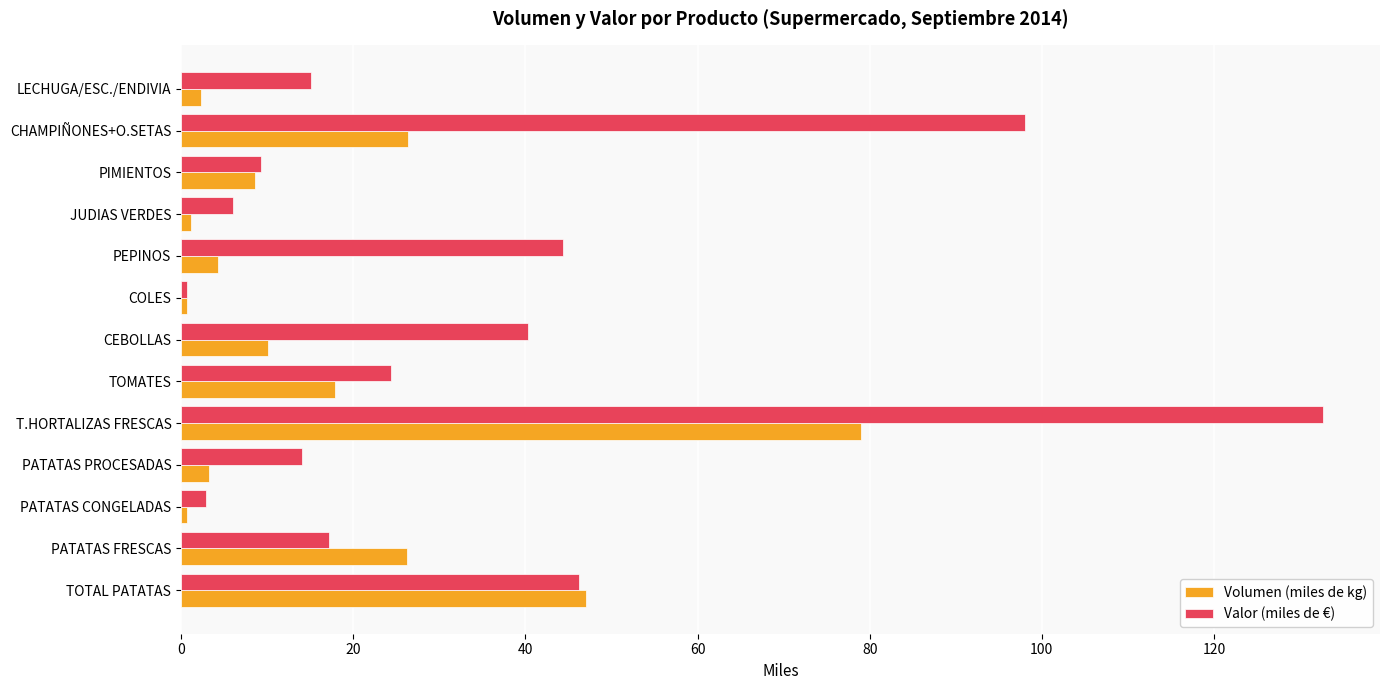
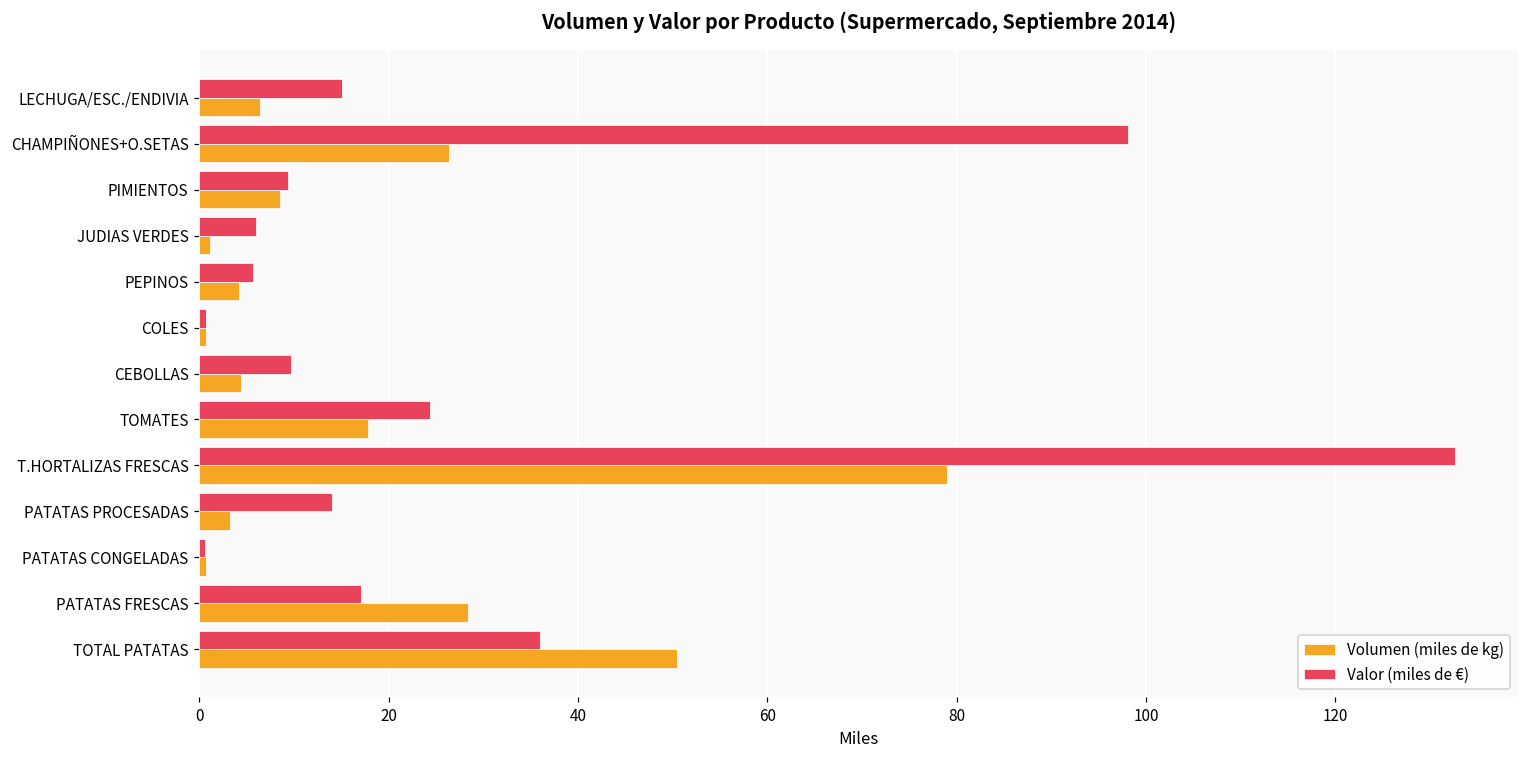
  {
    "Volumen (miles de kg)": {
-     "LECHUGA/ESC./ENDIVIA": 2,
+     "LECHUGA/ESC./ENDIVIA": 6,
      "CHAMPIÑONES+O.SETAS": 26,
      "PIMIENTOS": 9,
      "JUDIAS VERDES": 1,
      "PEPINOS": 4,
      "COLES": 1,
-     "CEBOLLAS": 10,
+     "CEBOLLAS": 4,
      "TOMATES": 18,
      "T.HORTALIZAS FRESCAS": 79,
      "PATATAS PROCESADAS": 3,
      "PATATAS CONGELADAS": 1,
-     "PATATAS FRESCAS": 26,
-     "TOTAL PATATAS": 47
+     "PATATAS FRESCAS": 28,
+     "TOTAL PATATAS": 50
    },
    "Valor (miles de €)": {
      "LECHUGA/ESC./ENDIVIA": 15,
      "CHAMPIÑONES+O.SETAS": 98,
      "PIMIENTOS": 9,
      "JUDIAS VERDES": 6,
-     "PEPINOS": 44,
+     "PEPINOS": 6,
      "COLES": 1,
-     "CEBOLLAS": 40,
+     "CEBOLLAS": 10,
      "TOMATES": 24,
      "T.HORTALIZAS FRESCAS": 133,
      "PATATAS PROCESADAS": 14,
-     "PATATAS CONGELADAS": 3,
+     "PATATAS CONGELADAS": 1,
      "PATATAS FRESCAS": 17,
-     "TOTAL PATATAS": 46
+     "TOTAL PATATAS": 36
    }
  }
